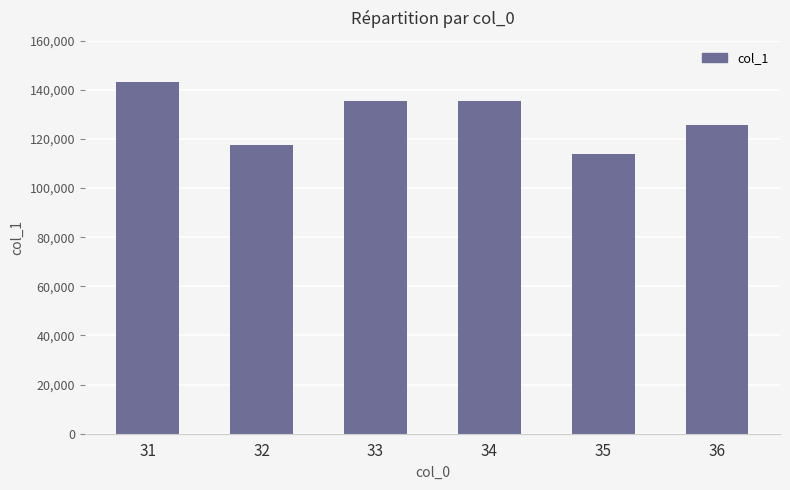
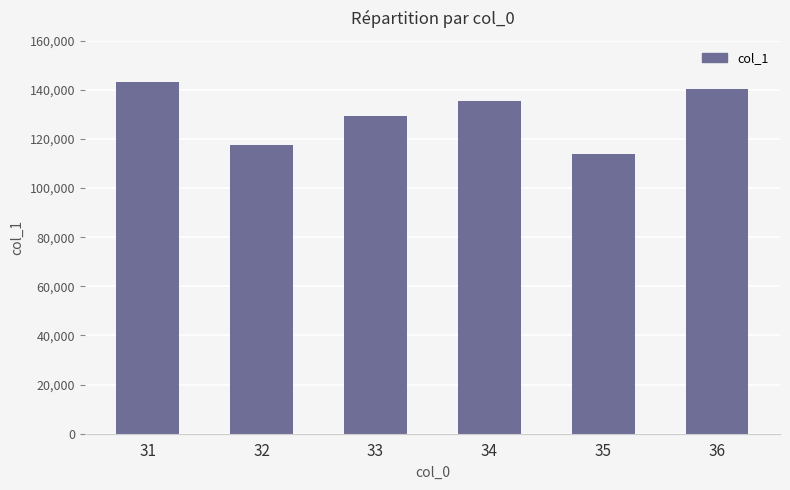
  {
    "31": "143,000",
    "32": "118,000",
-   "33": "135,000",
+   "33": "129,000",
    "34": "135,000",
    "35": "114,000",
-   "36": "126,000"
+   "36": "140,000"
  }
